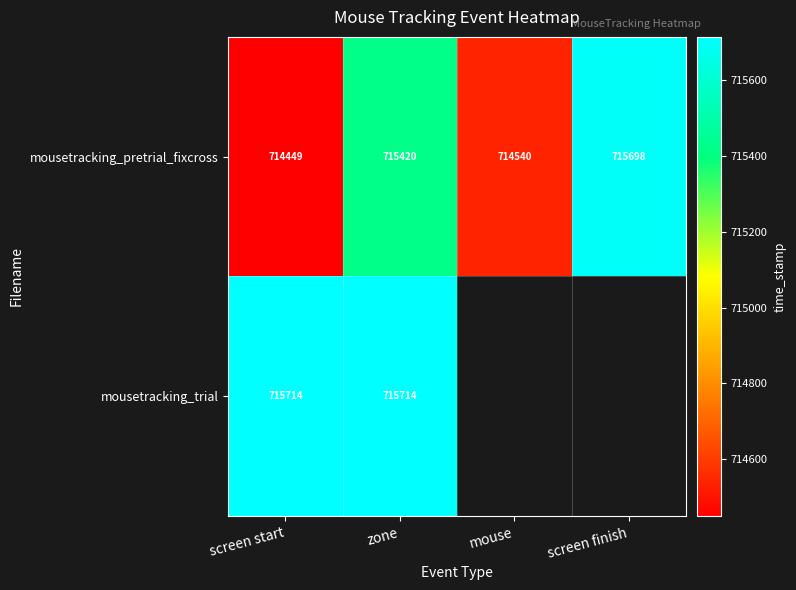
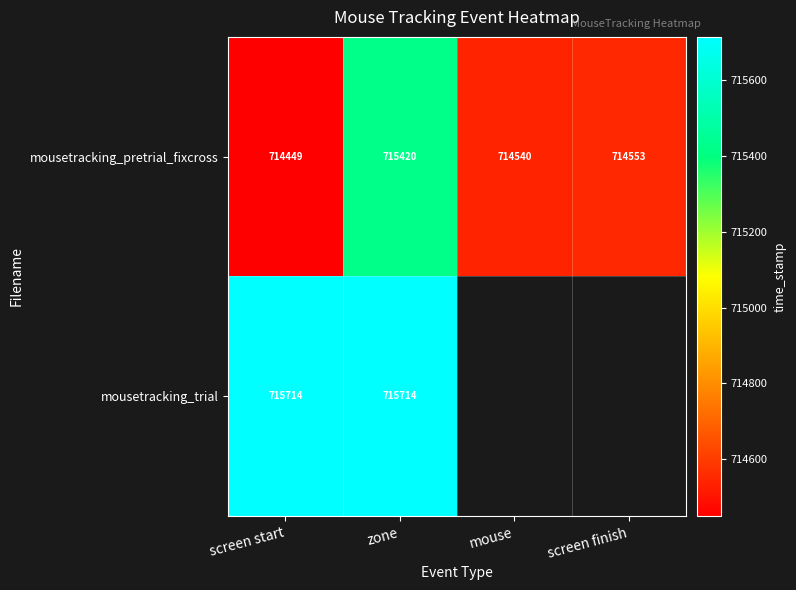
  {
    "mousetracking_pretrial_fixcross": {
      "screen start": 714449,
      "zone": 715420,
      "mouse": 714540,
-     "screen finish": 715698
+     "screen finish": 714553
    },
    "mousetracking_trial": {
      "screen start": 715714,
      "zone": 715714
    }
  }
